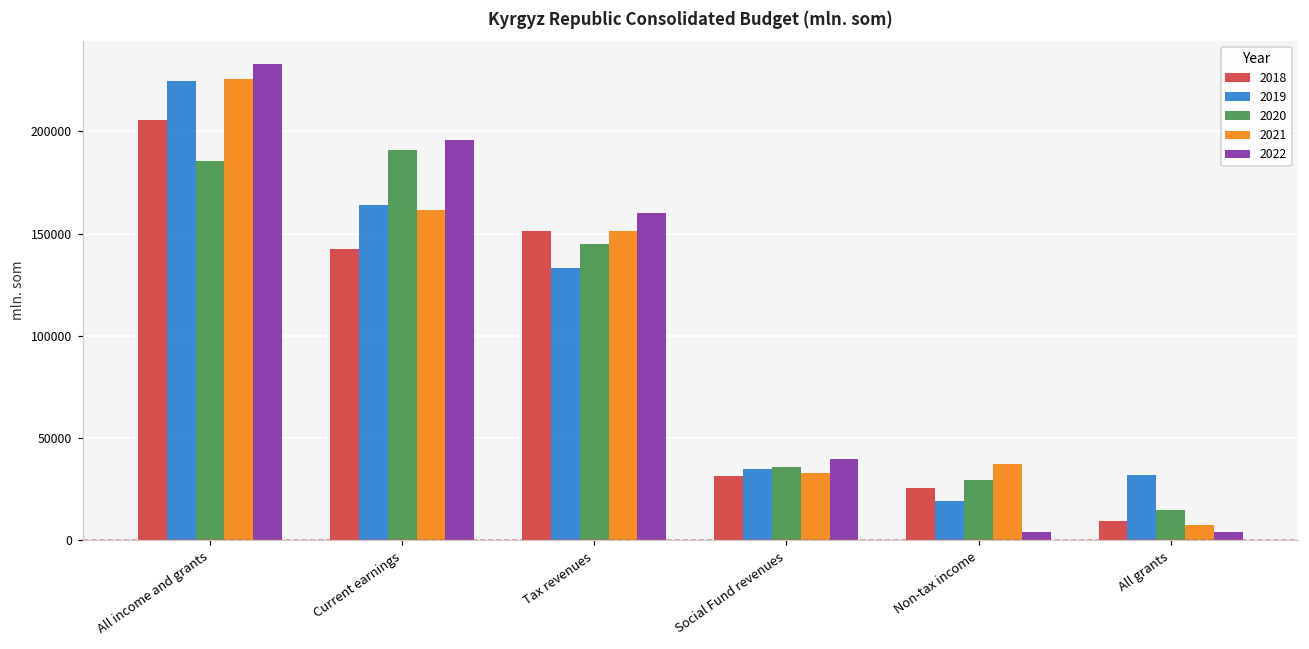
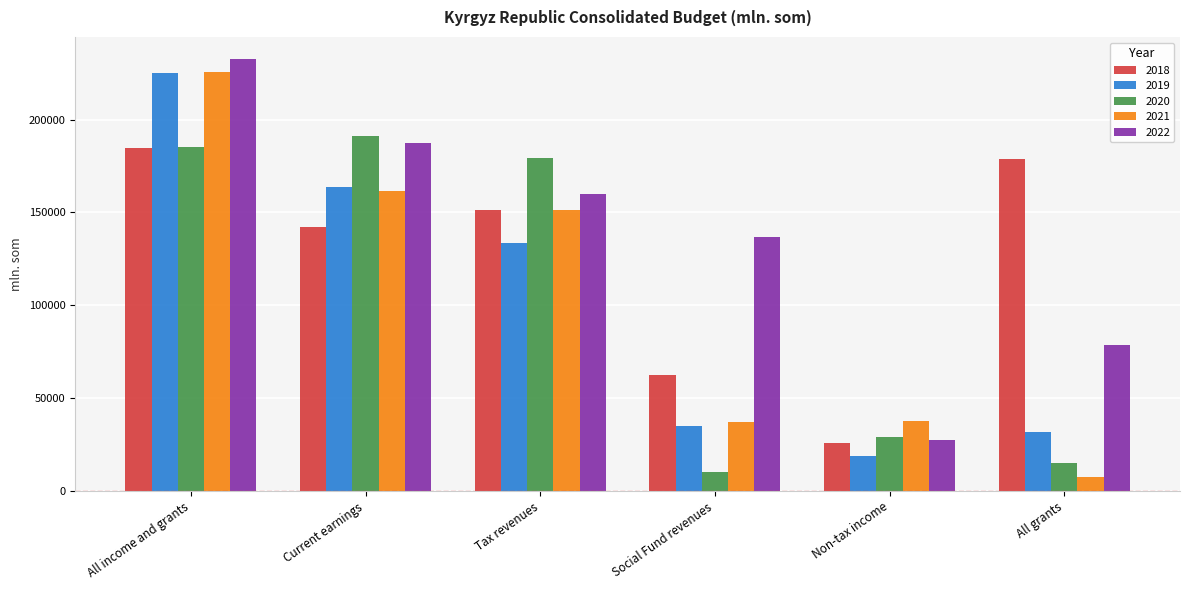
  {
    "2018": {
-     "All income and grants": 206000,
+     "All income and grants": 185000,
      "Current earnings": 142000,
      "Tax revenues": 151000,
-     "Social Fund revenues": 31000,
+     "Social Fund revenues": 62000,
      "Non-tax income": 26000,
-     "All grants": 9000
+     "All grants": 179000
    },
    "2019": {
      "All income and grants": 225000,
      "Current earnings": 164000,
      "Tax revenues": 133000,
      "Social Fund revenues": 35000,
      "Non-tax income": 19000,
      "All grants": 32000
    },
    "2020": {
      "All income and grants": 185000,
      "Current earnings": 191000,
-     "Tax revenues": 145000,
-     "Social Fund revenues": 36000,
+     "Tax revenues": 179000,
+     "Social Fund revenues": 10000,
      "Non-tax income": 29000,
      "All grants": 15000
    },
    "2021": {
      "All income and grants": 226000,
      "Current earnings": 162000,
      "Tax revenues": 152000,
-     "Social Fund revenues": 33000,
+     "Social Fund revenues": 37000,
      "Non-tax income": 37000,
      "All grants": 7000
    },
    "2022": {
      "All income and grants": 233000,
-     "Current earnings": 196000,
+     "Current earnings": 187000,
      "Tax revenues": 160000,
-     "Social Fund revenues": 39000,
-     "Non-tax income": 4000,
-     "All grants": 4000
+     "Social Fund revenues": 137000,
+     "Non-tax income": 28000,
+     "All grants": 78000
    }
  }
